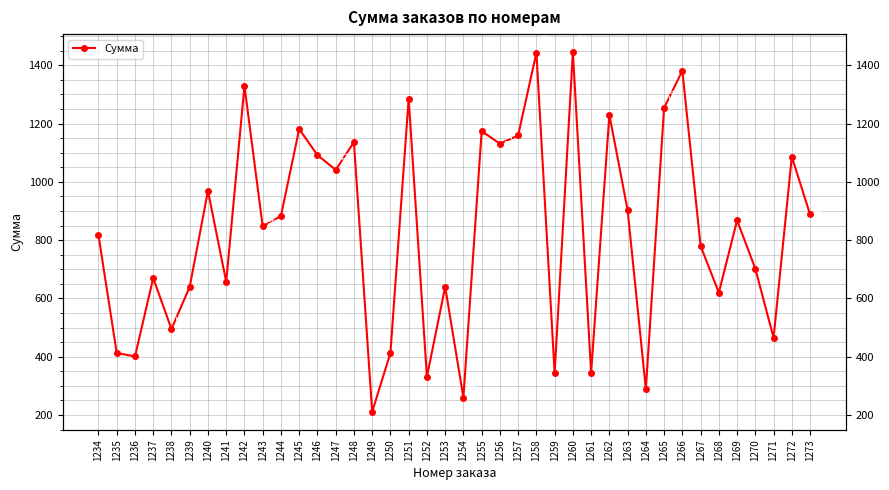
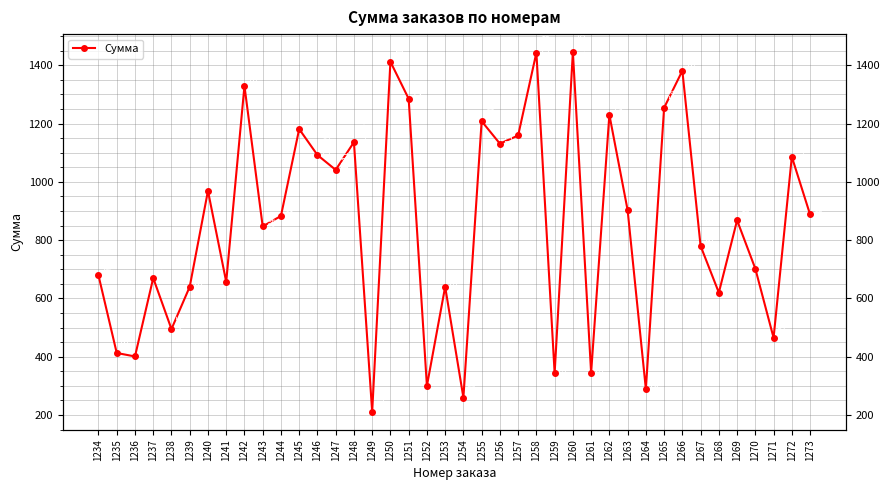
  {
-   "1234": 820,
+   "1234": 680,
    "1235": 410,
    "1236": 400,
    "1237": 670,
    "1238": 500,
    "1239": 640,
    "1240": 970,
    "1241": 660,
    "1242": 1330,
    "1243": 850,
    "1244": 880,
    "1245": 1180,
    "1246": 1090,
    "1247": 1040,
    "1248": 1140,
    "1249": 210,
-   "1250": 410,
+   "1250": 1410,
    "1251": 1290,
-   "1252": 330,
+   "1252": 300,
    "1253": 640,
    "1254": 260,
-   "1255": 1170,
+   "1255": 1210,
    "1256": 1130,
    "1257": 1160,
    "1258": 1440,
    "1259": 340,
    "1260": 1450,
    "1261": 350,
    "1262": 1230,
    "1263": 900,
    "1264": 290,
    "1265": 1250,
    "1266": 1380,
    "1267": 780,
    "1268": 620,
    "1269": 870,
    "1270": 700,
    "1271": 470,
    "1272": 1090,
    "1273": 890
  }
